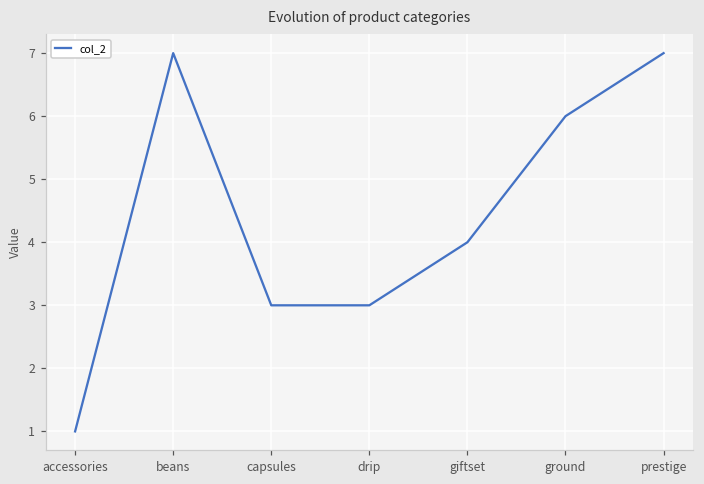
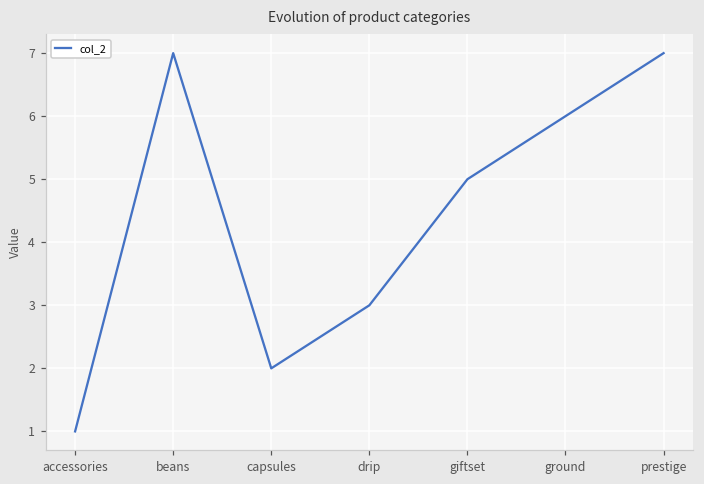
  {
    "accessories": 1,
    "beans": 7,
-   "capsules": 3,
+   "capsules": 2,
    "drip": 3,
-   "giftset": 4,
+   "giftset": 5,
    "ground": 6,
    "prestige": 7
  }
